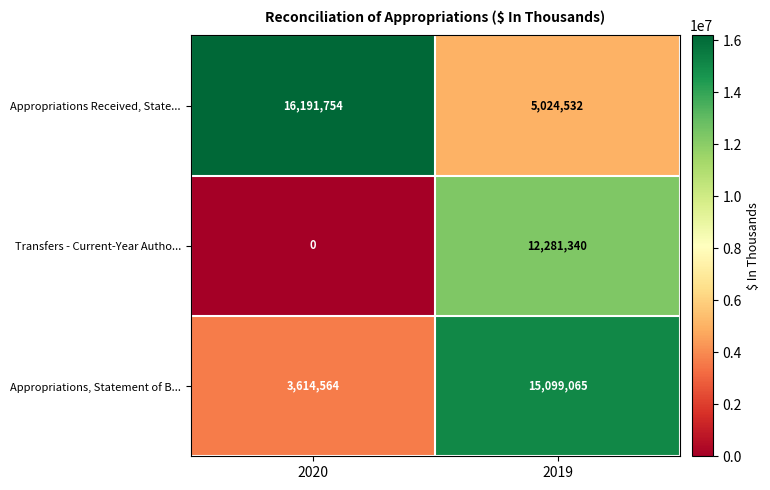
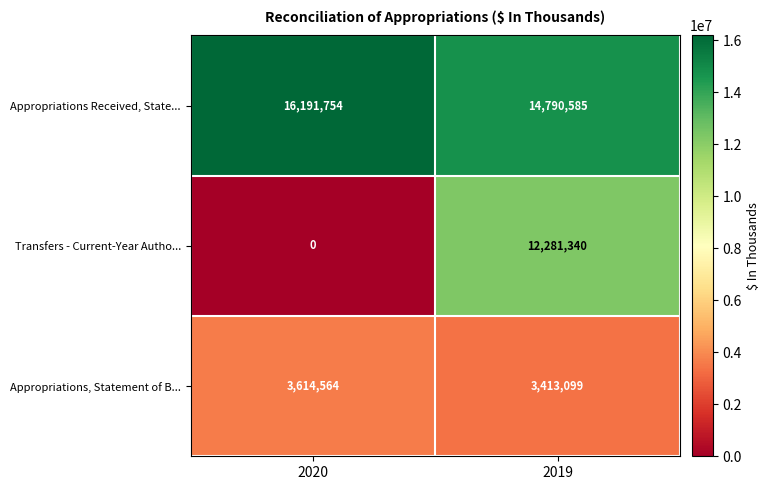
  {
    "Appropriations Received, State...": {
      "2020": "16,191,754",
-     "2019": "5,024,532"
+     "2019": "14,790,585"
    },
    "Transfers - Current-Year Autho...": {
      "2020": "0",
      "2019": "12,281,340"
    },
    "Appropriations, Statement of B...": {
      "2020": "3,614,564",
-     "2019": "15,099,065"
+     "2019": "3,413,099"
    }
  }
